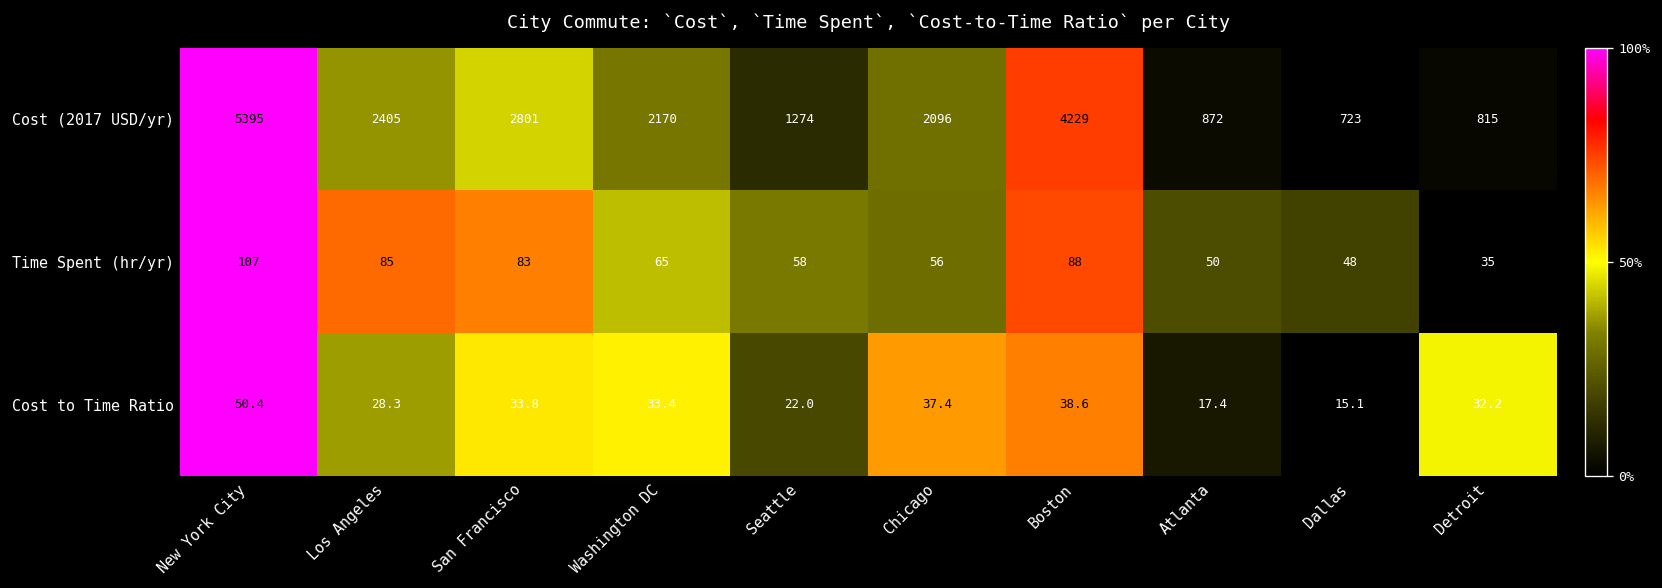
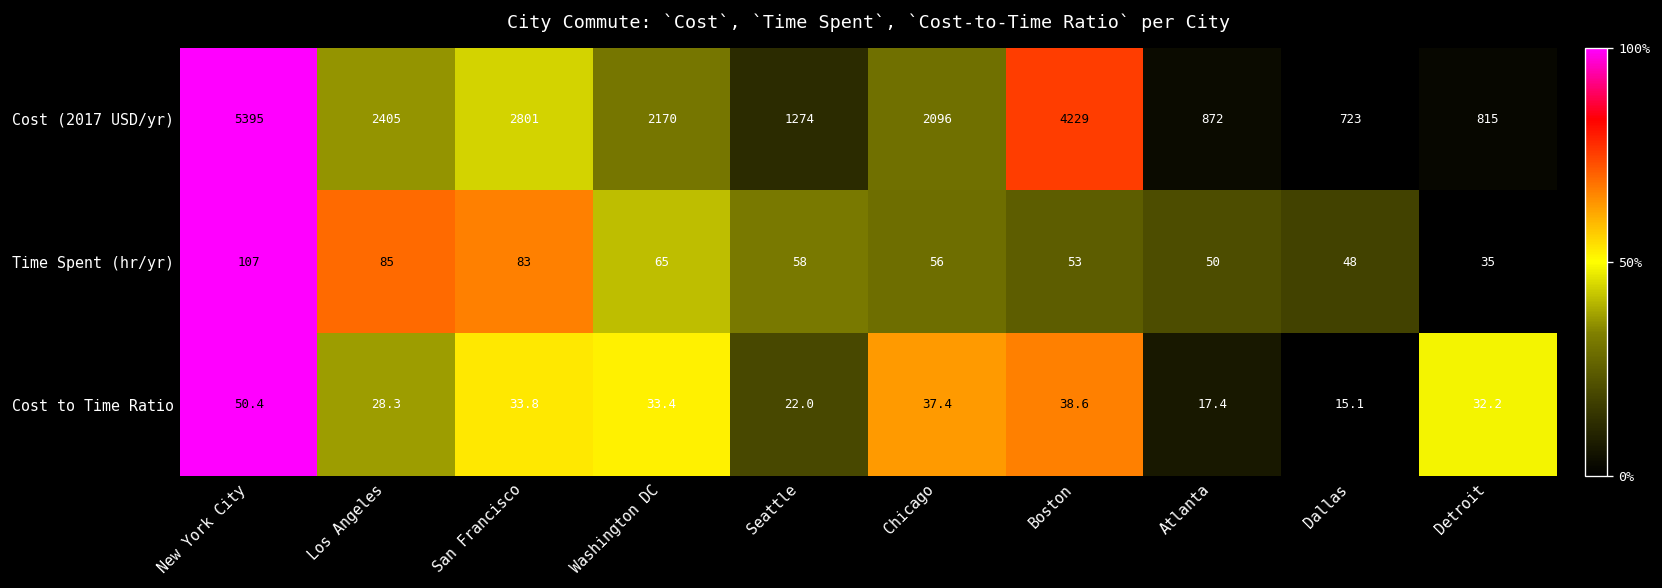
  {
    "Cost (2017 USD/yr)": {
      "New York City": 5395,
      "Los Angeles": 2405,
      "San Francisco": 2801,
      "Washington DC": 2170,
      "Seattle": 1274,
      "Chicago": 2096,
      "Boston": 4229,
      "Atlanta": 872,
      "Dallas": 723,
      "Detroit": 815
    },
    "Time Spent (hr/yr)": {
      "New York City": 107,
      "Los Angeles": 85,
      "San Francisco": 83,
      "Washington DC": 65,
      "Seattle": 58,
      "Chicago": 56,
-     "Boston": 88,
+     "Boston": 53,
      "Atlanta": 50,
      "Dallas": 48,
      "Detroit": 35
    },
    "Cost to Time Ratio": {
      "New York City": 50.4,
      "Los Angeles": 28.3,
      "San Francisco": 33.8,
      "Washington DC": 33.4,
      "Seattle": 22.0,
      "Chicago": 37.4,
      "Boston": 38.6,
      "Atlanta": 17.4,
      "Dallas": 15.1,
      "Detroit": 32.2
    }
  }
